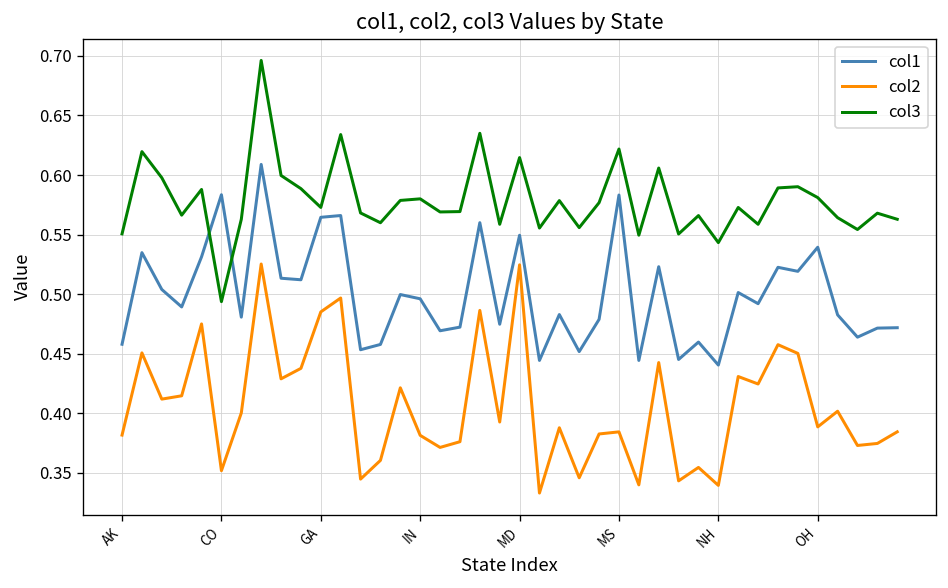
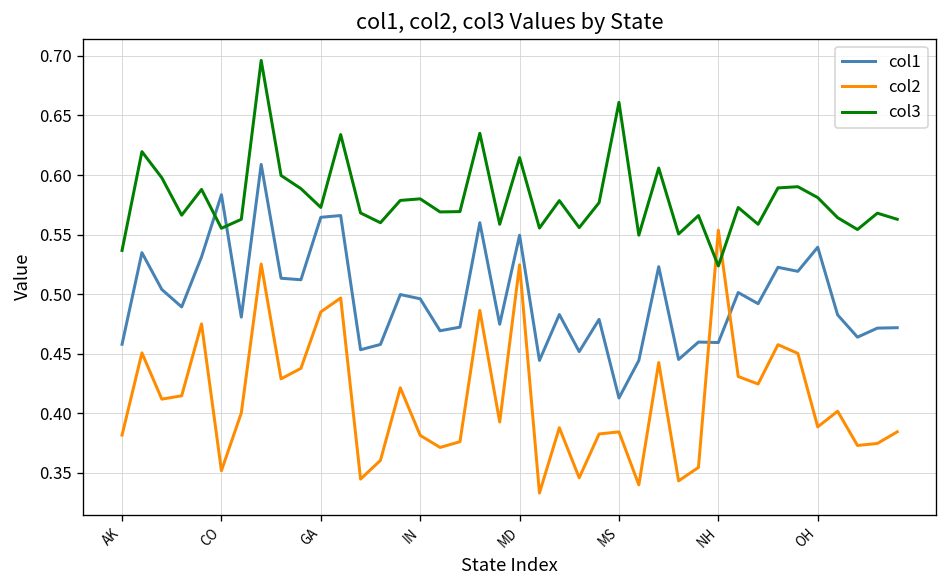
  {
    "col1": {
      "AK": 0.46,
      "CO": 0.58,
      "GA": 0.56,
      "IN": 0.50,
      "MD": 0.55,
-     "MS": 0.58,
-     "NH": 0.44,
+     "MS": 0.41,
+     "NH": 0.46,
      "OH": 0.54
    },
    "col2": {
      "AK": 0.38,
      "CO": 0.35,
      "GA": 0.49,
      "IN": 0.38,
      "MD": 0.52,
      "MS": 0.38,
-     "NH": 0.34,
+     "NH": 0.55,
      "OH": 0.39
    },
    "col3": {
-     "AK": 0.55,
-     "CO": 0.49,
+     "AK": 0.54,
+     "CO": 0.56,
      "GA": 0.57,
      "IN": 0.58,
      "MD": 0.61,
-     "MS": 0.62,
-     "NH": 0.54,
+     "MS": 0.66,
+     "NH": 0.52,
      "OH": 0.58
    }
  }
